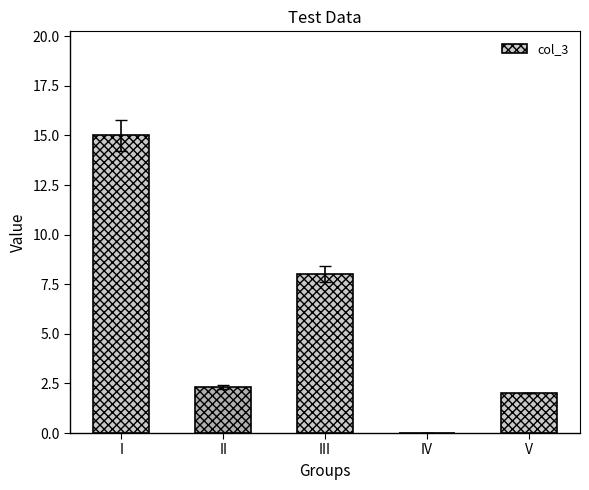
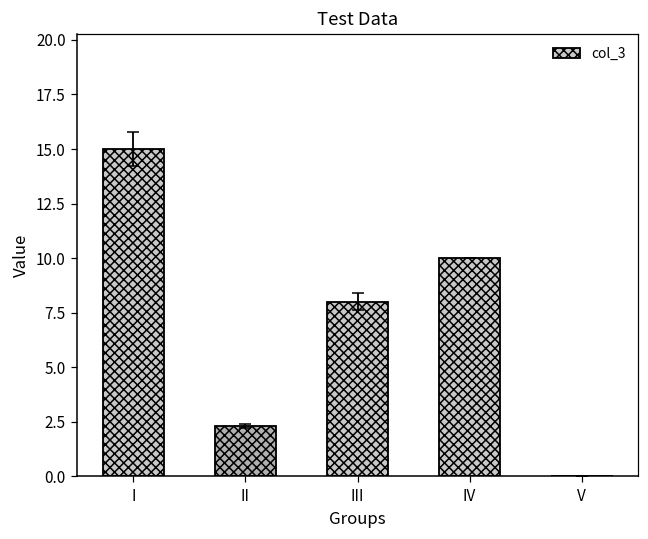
  {
    "col_3": {
      "I": 15,
      "II": 2.3,
      "III": 8,
-     "IV": 0,
-     "V": 2
+     "IV": 10,
+     "V": 0
    }
  }
